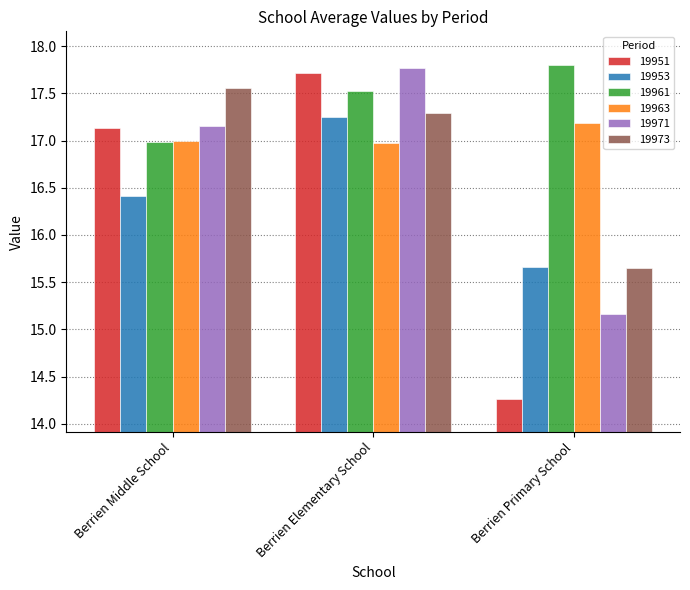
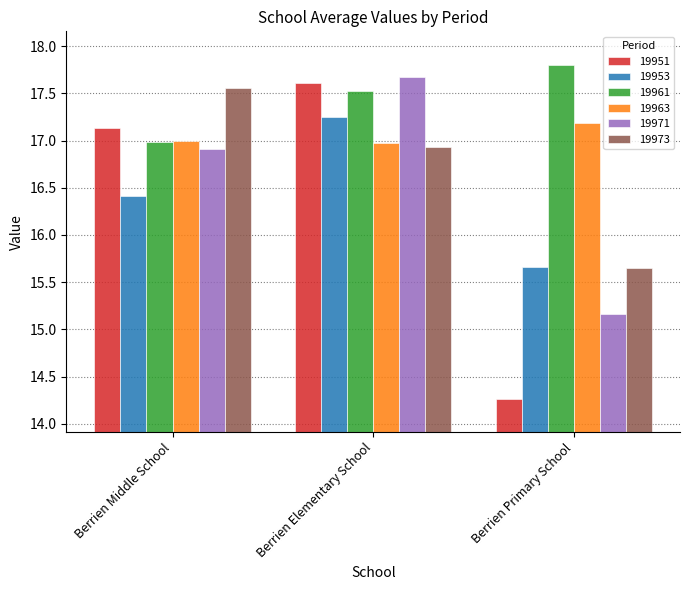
  {
    "19951": {
      "Berrien Middle School": 17.1,
-     "Berrien Elementary School": 17.7,
+     "Berrien Elementary School": 17.6,
      "Berrien Primary School": 14.3
    },
    "19953": {
      "Berrien Middle School": 16.4,
      "Berrien Elementary School": 17.3,
      "Berrien Primary School": 15.7
    },
    "19961": {
      "Berrien Middle School": 17.0,
      "Berrien Elementary School": 17.5,
      "Berrien Primary School": 17.8
    },
    "19963": {
      "Berrien Middle School": 17.0,
      "Berrien Elementary School": 17.0,
      "Berrien Primary School": 17.2
    },
    "19971": {
-     "Berrien Middle School": 17.2,
-     "Berrien Elementary School": 17.8,
+     "Berrien Middle School": 16.9,
+     "Berrien Elementary School": 17.7,
      "Berrien Primary School": 15.2
    },
    "19973": {
      "Berrien Middle School": 17.6,
-     "Berrien Elementary School": 17.3,
+     "Berrien Elementary School": 16.9,
      "Berrien Primary School": 15.6
    }
  }
